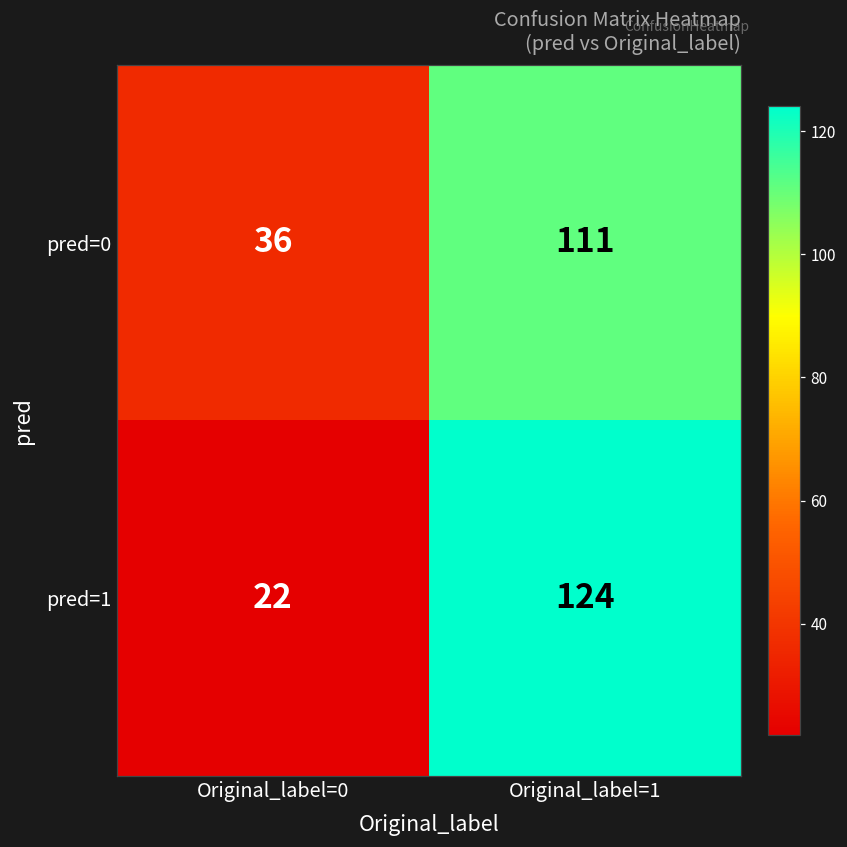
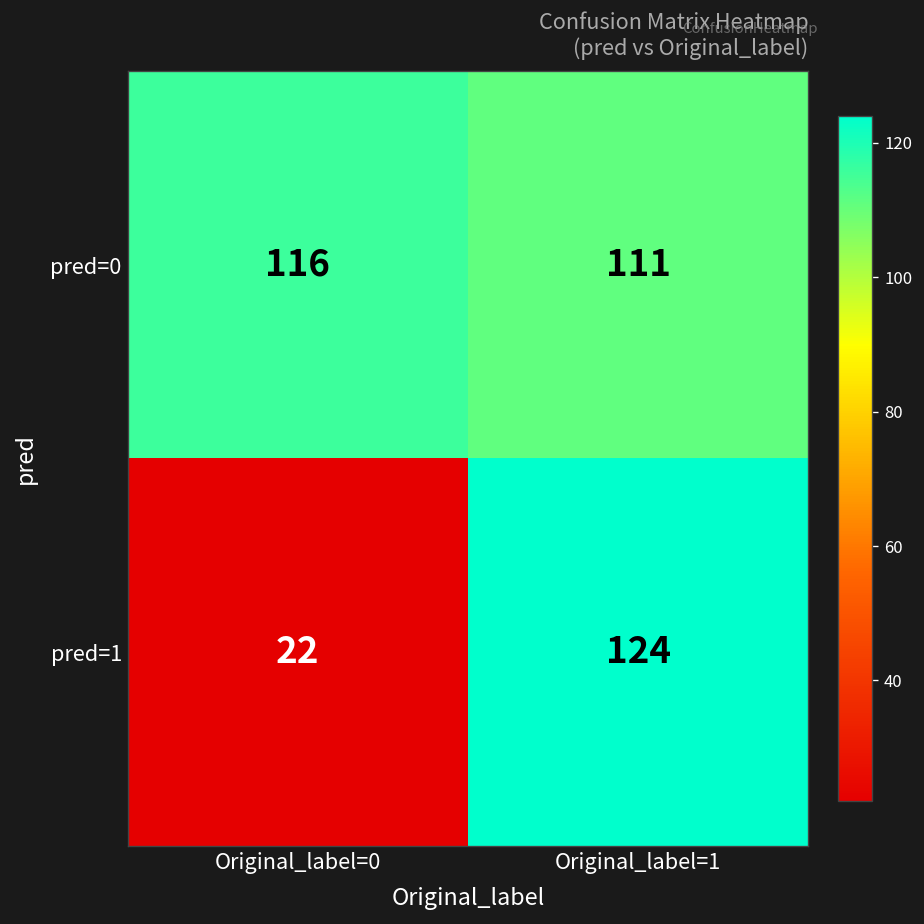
  {
    "pred=0": {
-     "Original_label=0": 36,
+     "Original_label=0": 116,
      "Original_label=1": 111
    },
    "pred=1": {
      "Original_label=0": 22,
      "Original_label=1": 124
    }
  }
